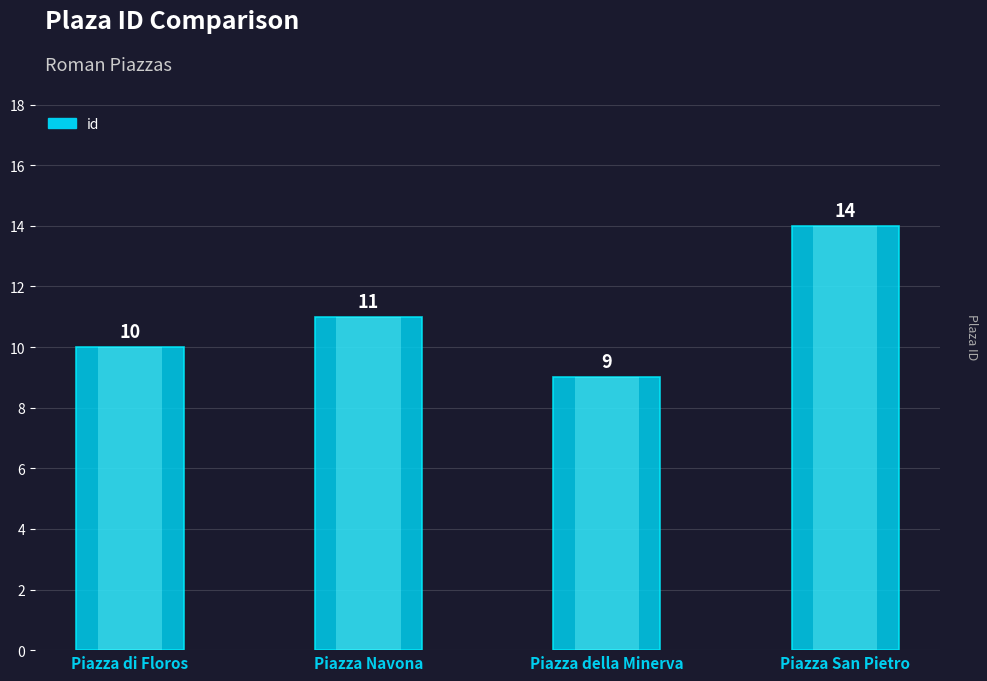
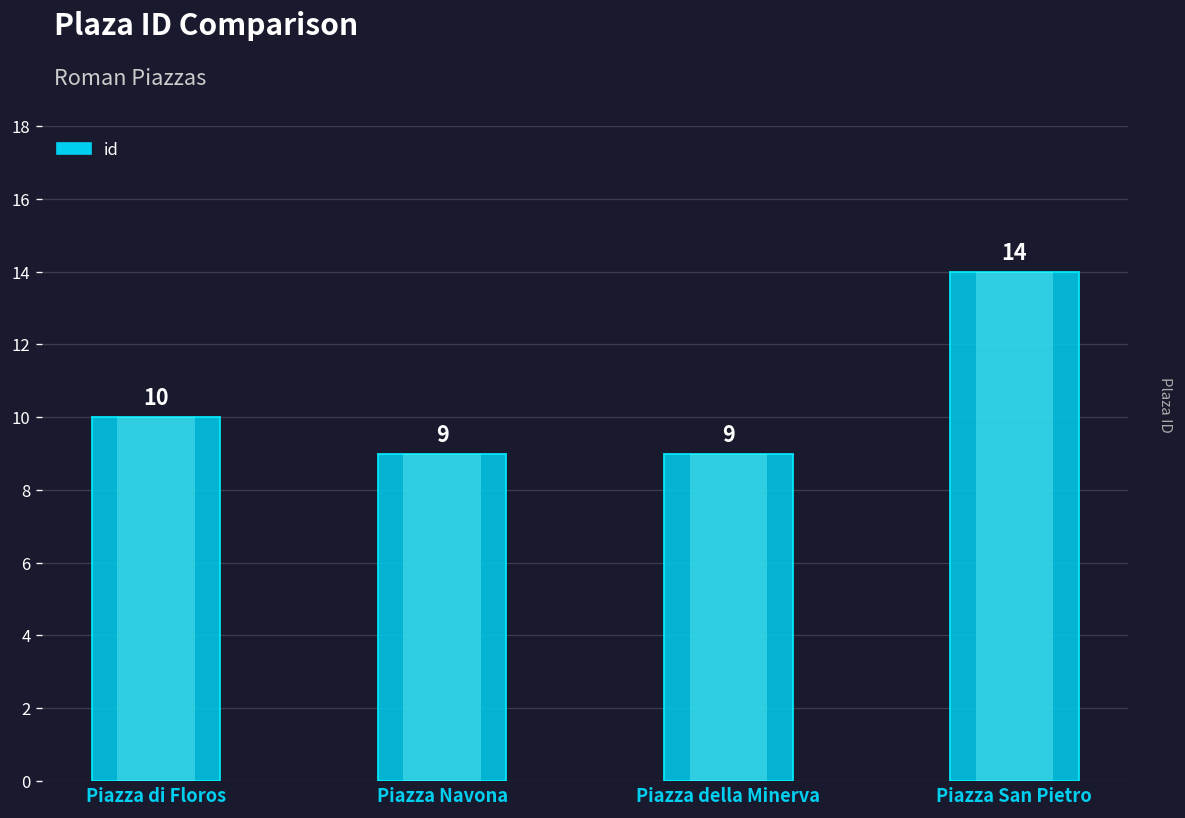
  {
    "Piazza di Floros": 10,
-   "Piazza Navona": 11,
+   "Piazza Navona": 9,
    "Piazza della Minerva": 9,
    "Piazza San Pietro": 14
  }
